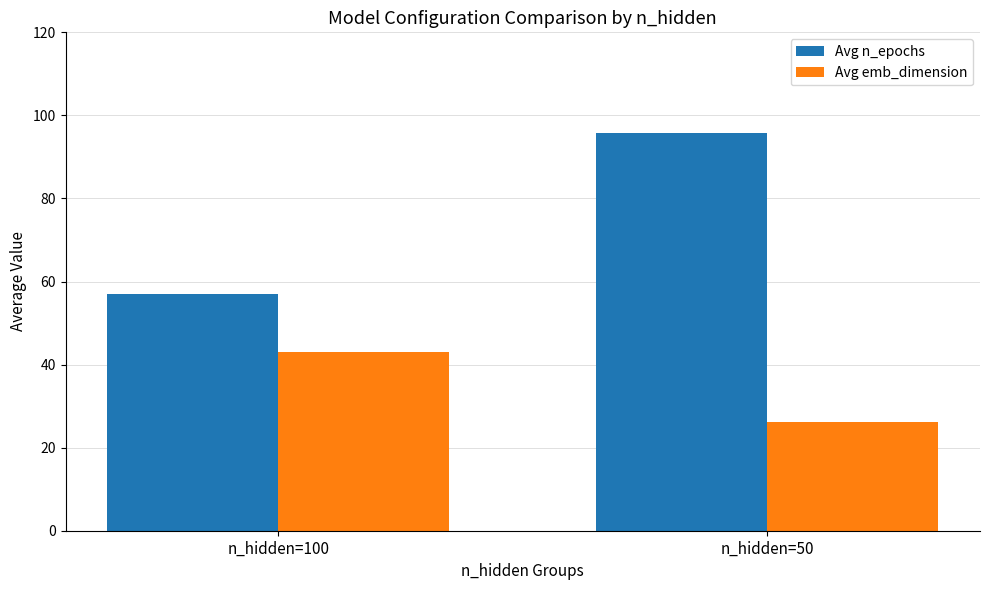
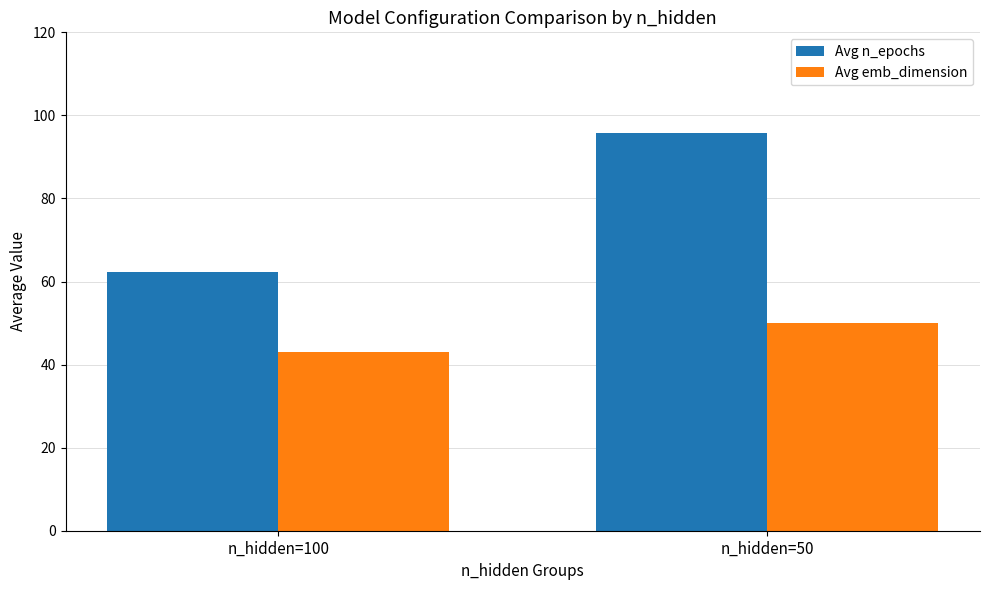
  {
    "Avg n_epochs": {
-     "n_hidden=100": 57,
+     "n_hidden=100": 62,
      "n_hidden=50": 96
    },
    "Avg emb_dimension": {
      "n_hidden=100": 43,
-     "n_hidden=50": 26
+     "n_hidden=50": 50
    }
  }
